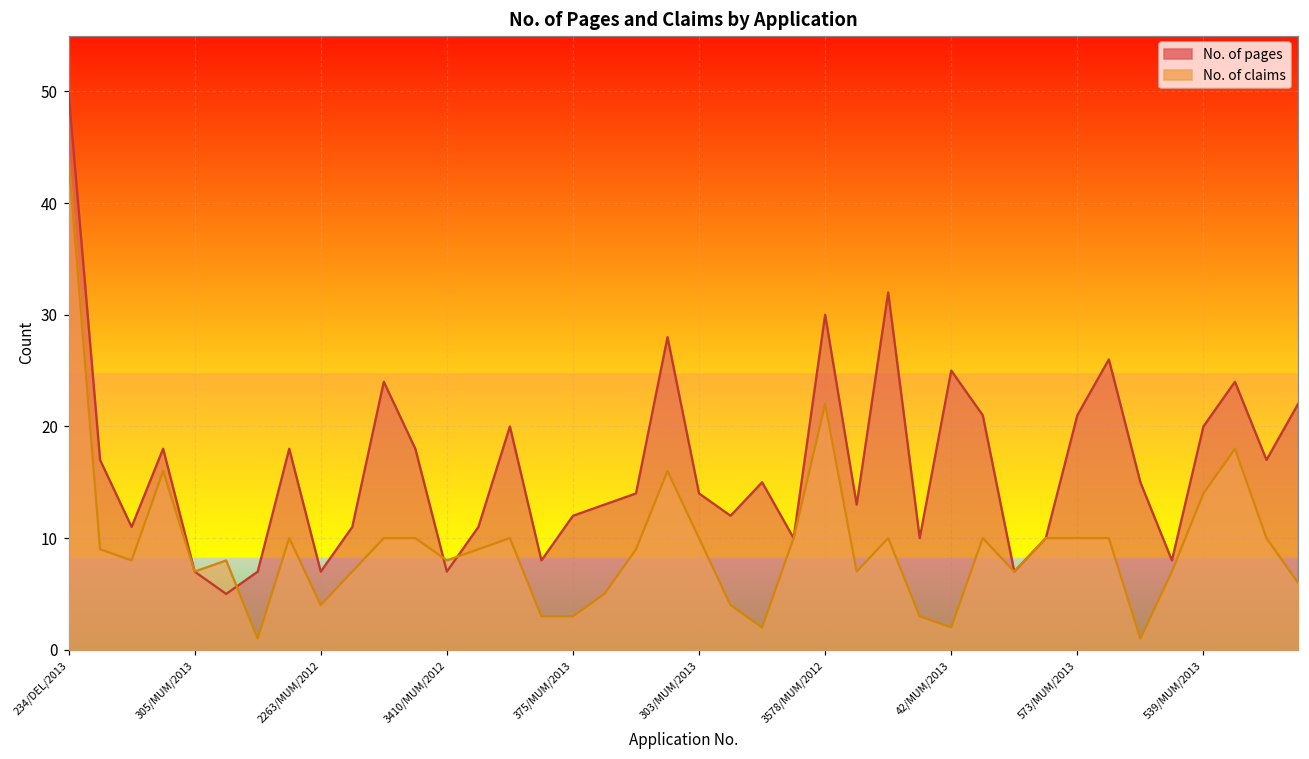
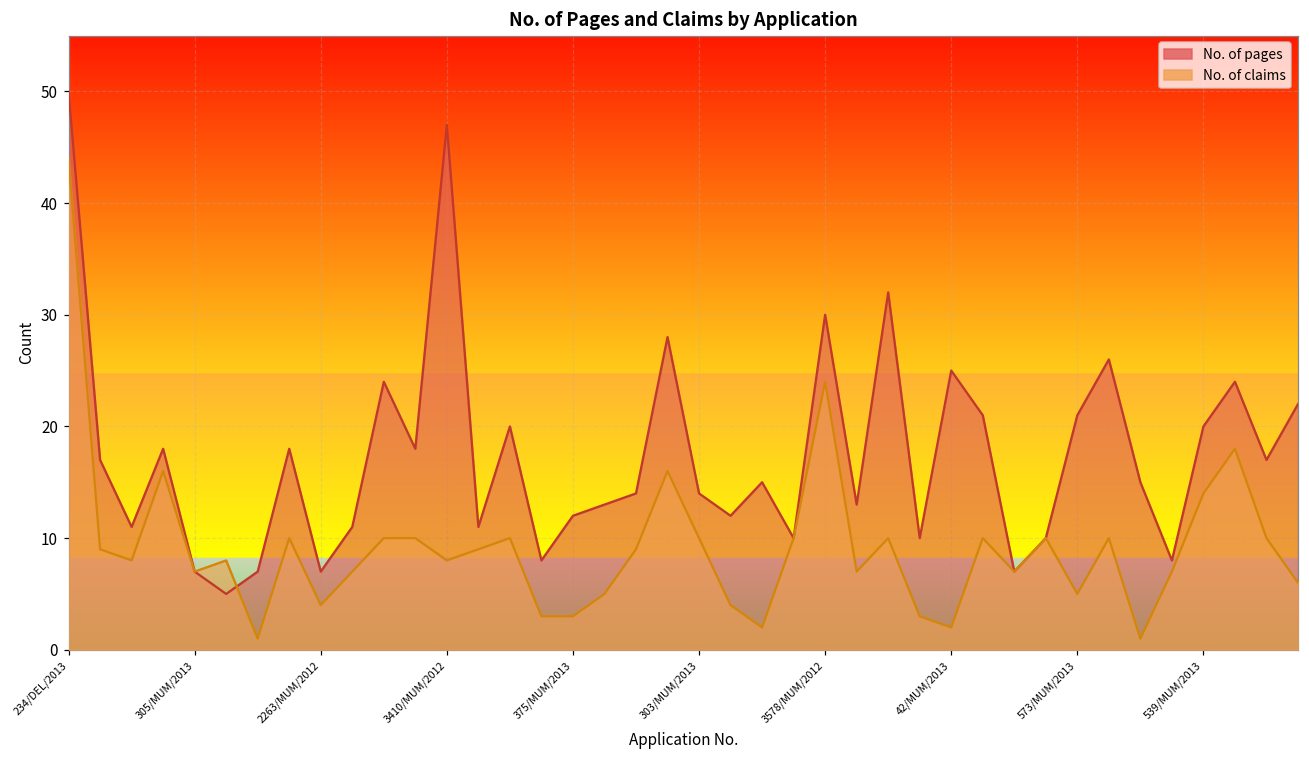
  {
    "No. of pages": {
      "234/DEL/2013": 50,
      "2263/MUM/2012": 7,
-     "3410/MUM/2012": 7,
+     "3410/MUM/2012": 47,
      "375/MUM/2013": 12,
      "303/MUM/2013": 14,
      "3578/MUM/2012": 30,
      "42/MUM/2013": 25,
      "573/MUM/2013": 21,
      "539/MUM/2013": 20
    },
    "No. of claims": {
      "234/DEL/2013": 44,
      "2263/MUM/2012": 4,
      "3410/MUM/2012": 8,
      "375/MUM/2013": 3,
      "303/MUM/2013": 10,
-     "3578/MUM/2012": 22,
+     "3578/MUM/2012": 24,
      "42/MUM/2013": 2,
-     "573/MUM/2013": 10,
+     "573/MUM/2013": 5,
      "539/MUM/2013": 14
    }
  }
